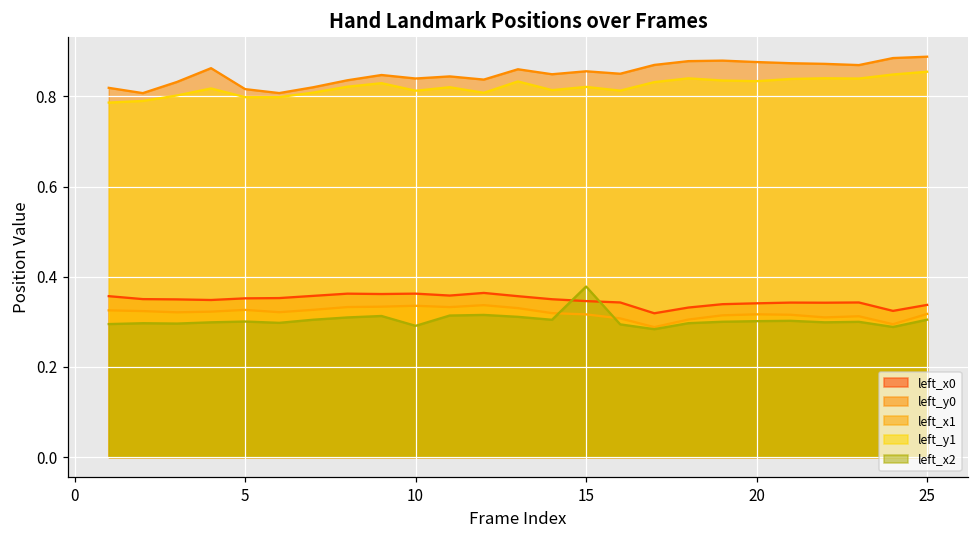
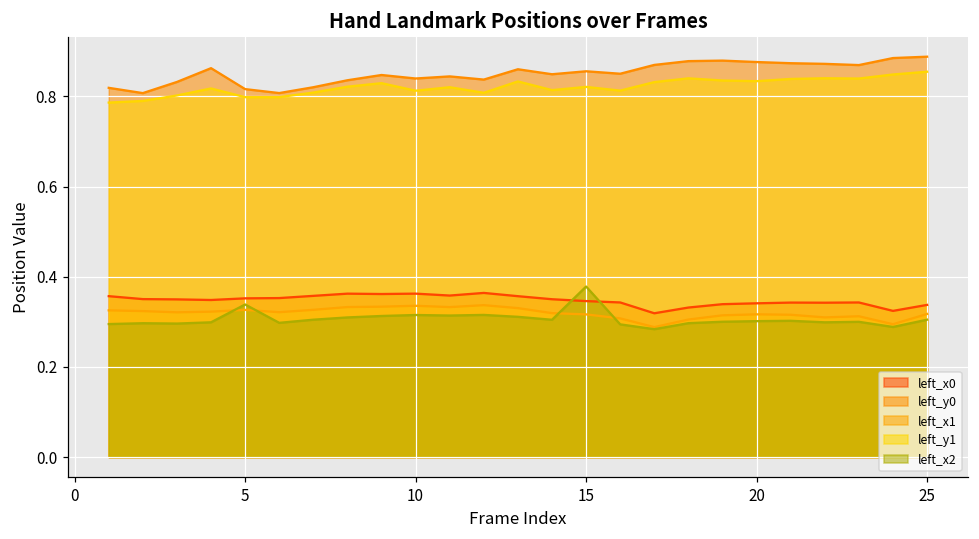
  {
    "left_x2": {
-     "5": 0.30,
-     "10": 0.29,
+     "5": 0.34,
+     "10": 0.32,
      "15": 0.38,
      "20": 0.30,
      "25": 0.30
    }
  }
